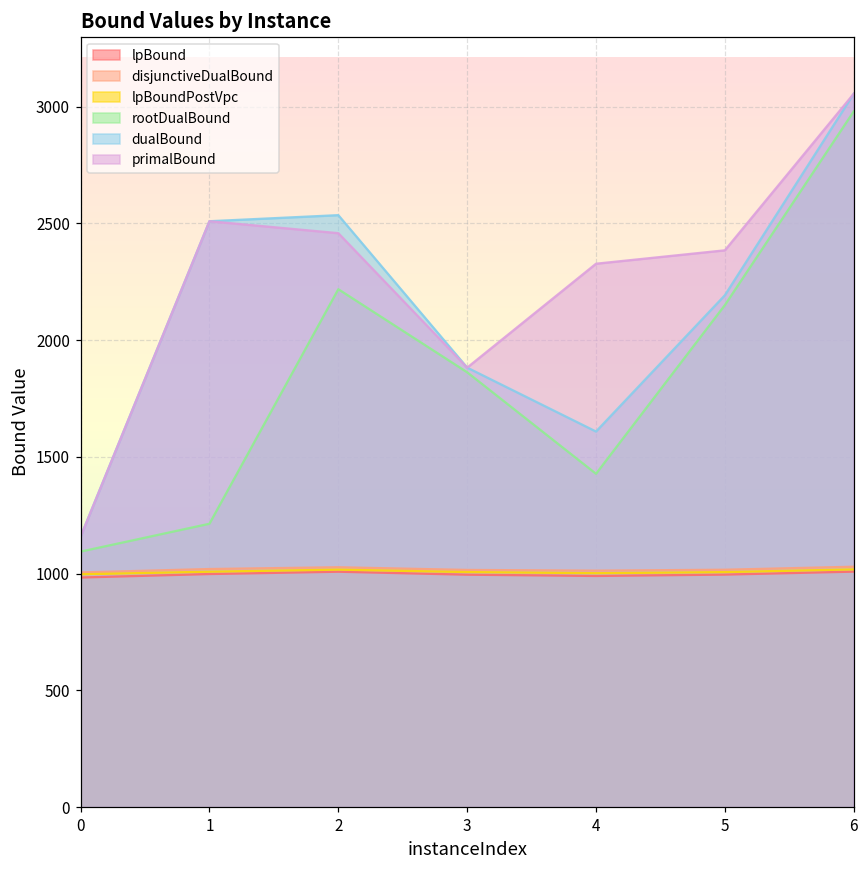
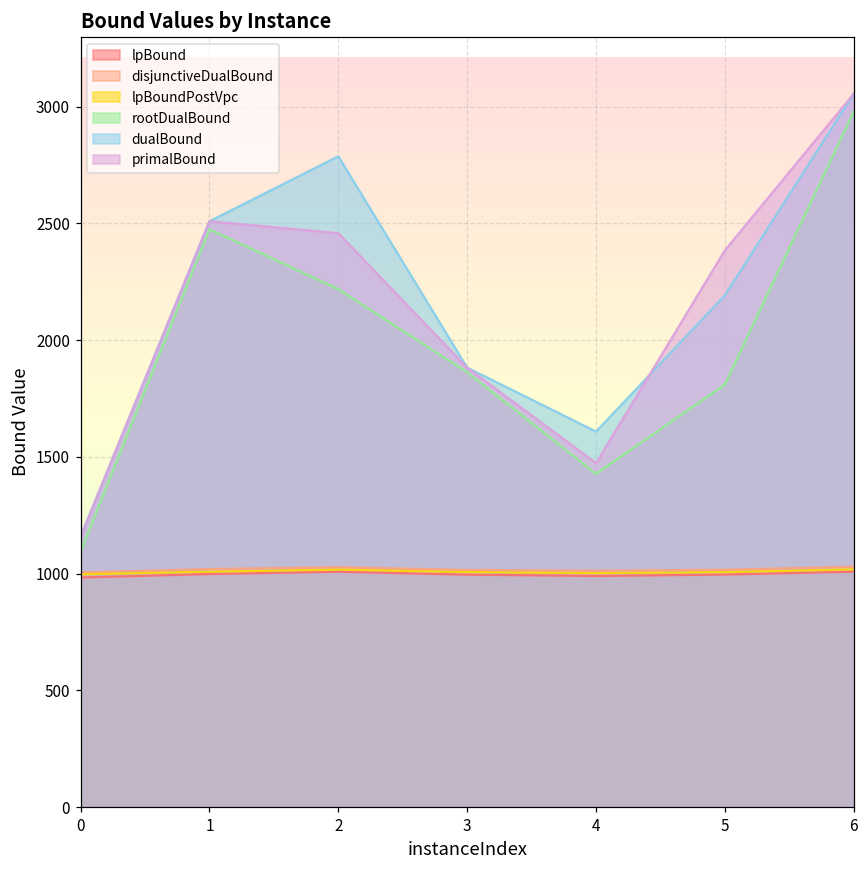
  {
    "rootDualBound": {
      "0": 1090,
-     "1": 1210,
+     "1": 2470,
      "2": 2220,
      "3": 1860,
      "4": 1430,
-     "5": 2150,
+     "5": 1810,
      "6": 2980
    },
    "dualBound": {
-     "2": 2540,
+     "2": 2790,
      "4": 1610,
      "5": 2190
    },
    "primalBound": {
      "2": 2460,
-     "4": 2330,
+     "4": 1470,
      "5": 2380
    }
  }
